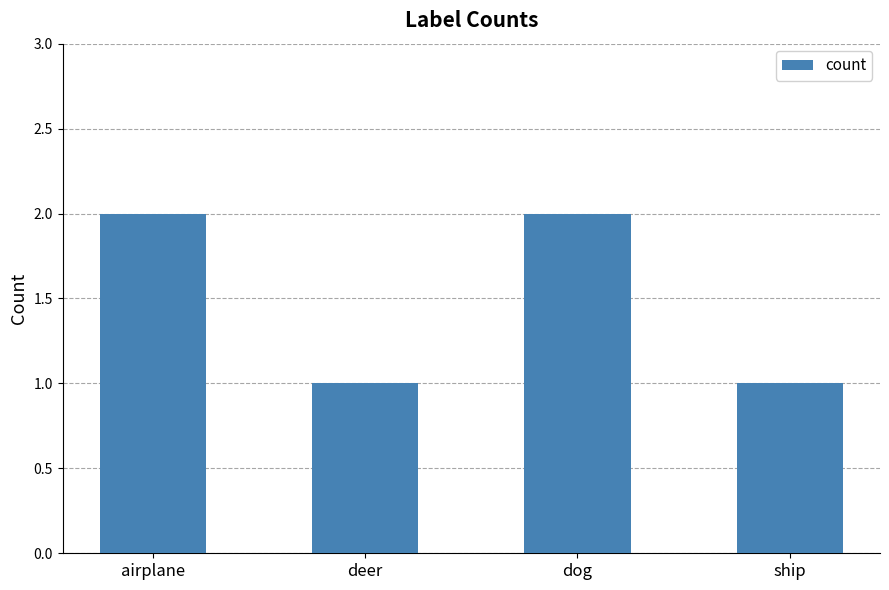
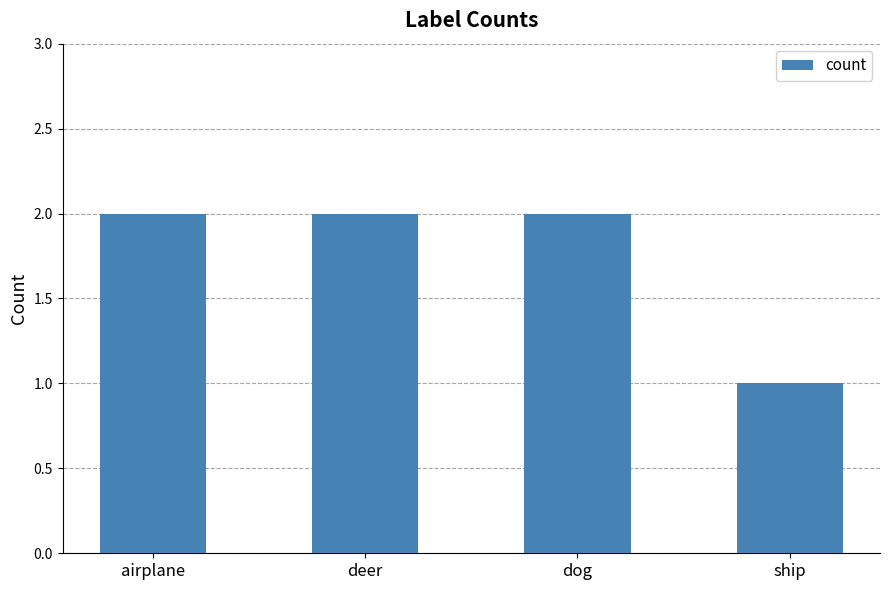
  {
    "airplane": 2,
-   "deer": 1,
+   "deer": 2,
    "dog": 2,
    "ship": 1
  }
